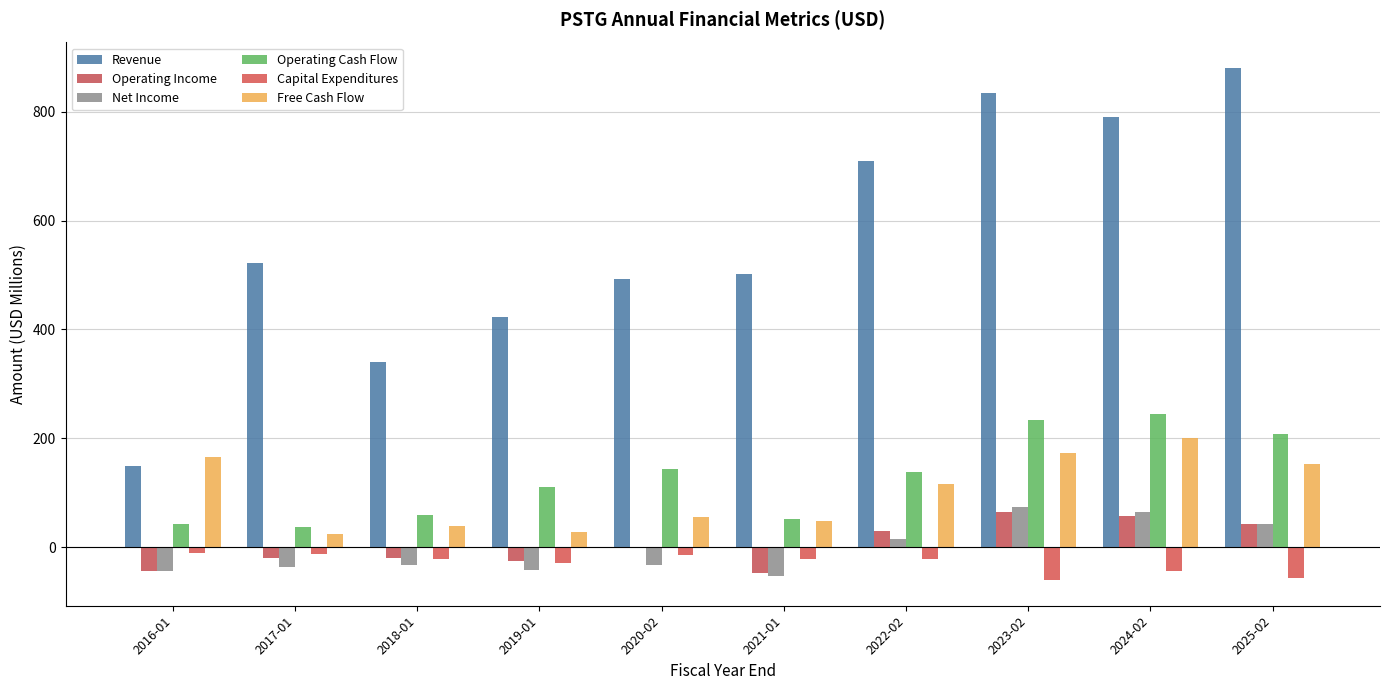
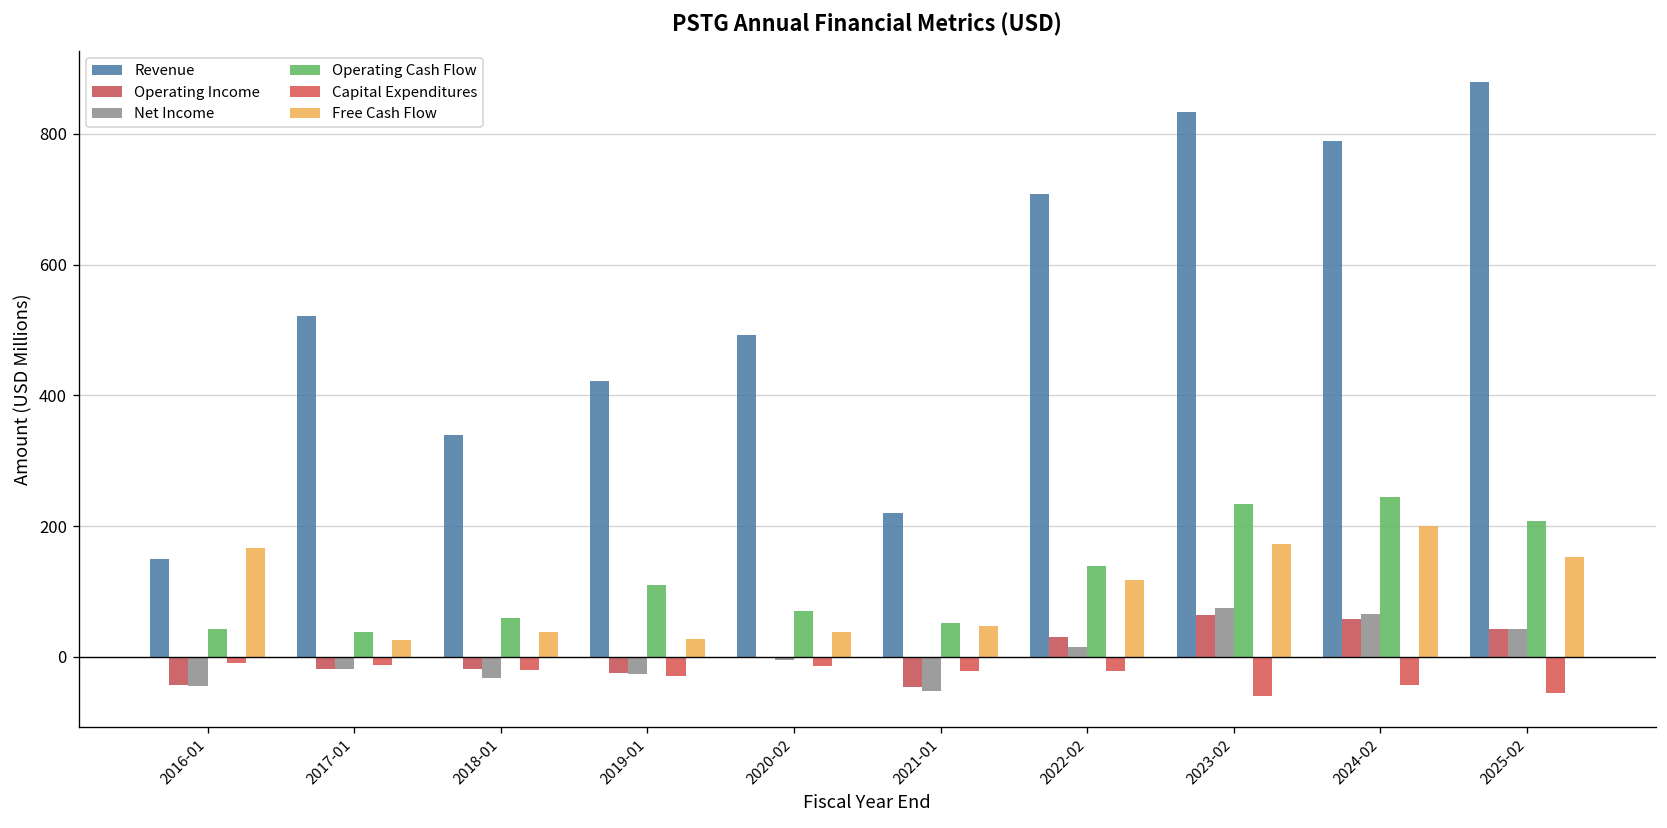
  {
    "Revenue": {
      "2016-01": 150,
      "2017-01": 520,
      "2018-01": 340,
      "2019-01": 420,
      "2020-02": 490,
-     "2021-01": 500,
+     "2021-01": 220,
      "2022-02": 710,
      "2023-02": 830,
      "2024-02": 790,
      "2025-02": 880
    },
    "Net Income": {
      "2016-01": -40,
-     "2017-01": -40,
+     "2017-01": -20,
      "2018-01": -30,
-     "2019-01": -40,
-     "2020-02": -30,
+     "2019-01": -30,
+     "2020-02": 0,
      "2021-01": -50,
      "2022-02": 10,
      "2023-02": 70,
      "2024-02": 70,
      "2025-02": 40
    },
    "Operating Cash Flow": {
      "2016-01": 40,
      "2017-01": 40,
      "2018-01": 60,
      "2019-01": 110,
-     "2020-02": 140,
+     "2020-02": 70,
      "2021-01": 50,
      "2022-02": 140,
      "2023-02": 230,
      "2024-02": 240,
      "2025-02": 210
    },
    "Free Cash Flow": {
      "2016-01": 170,
      "2017-01": 30,
      "2018-01": 40,
      "2019-01": 30,
-     "2020-02": 60,
+     "2020-02": 40,
      "2021-01": 50,
      "2022-02": 120,
      "2023-02": 170,
      "2024-02": 200,
      "2025-02": 150
    }
  }
